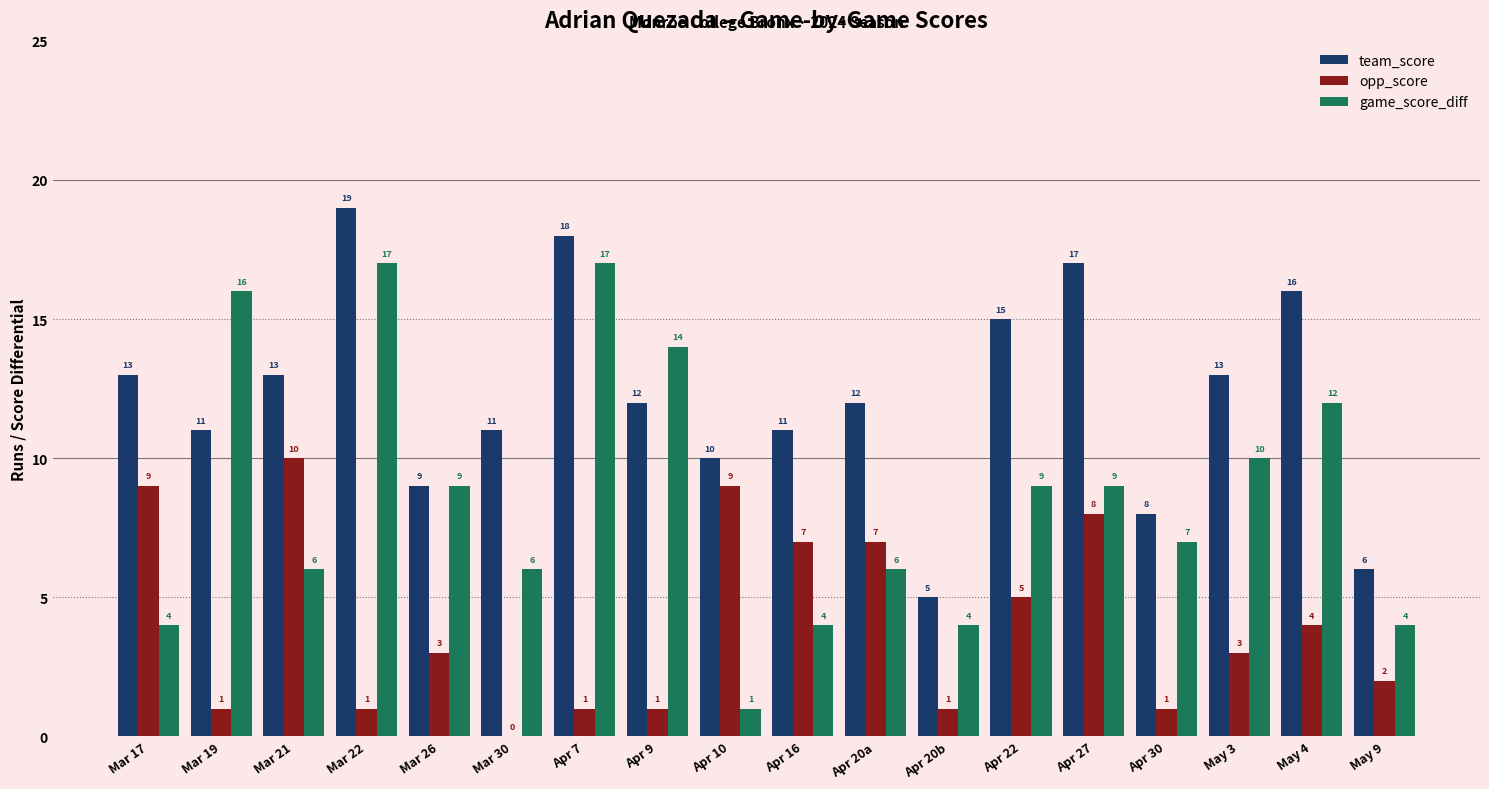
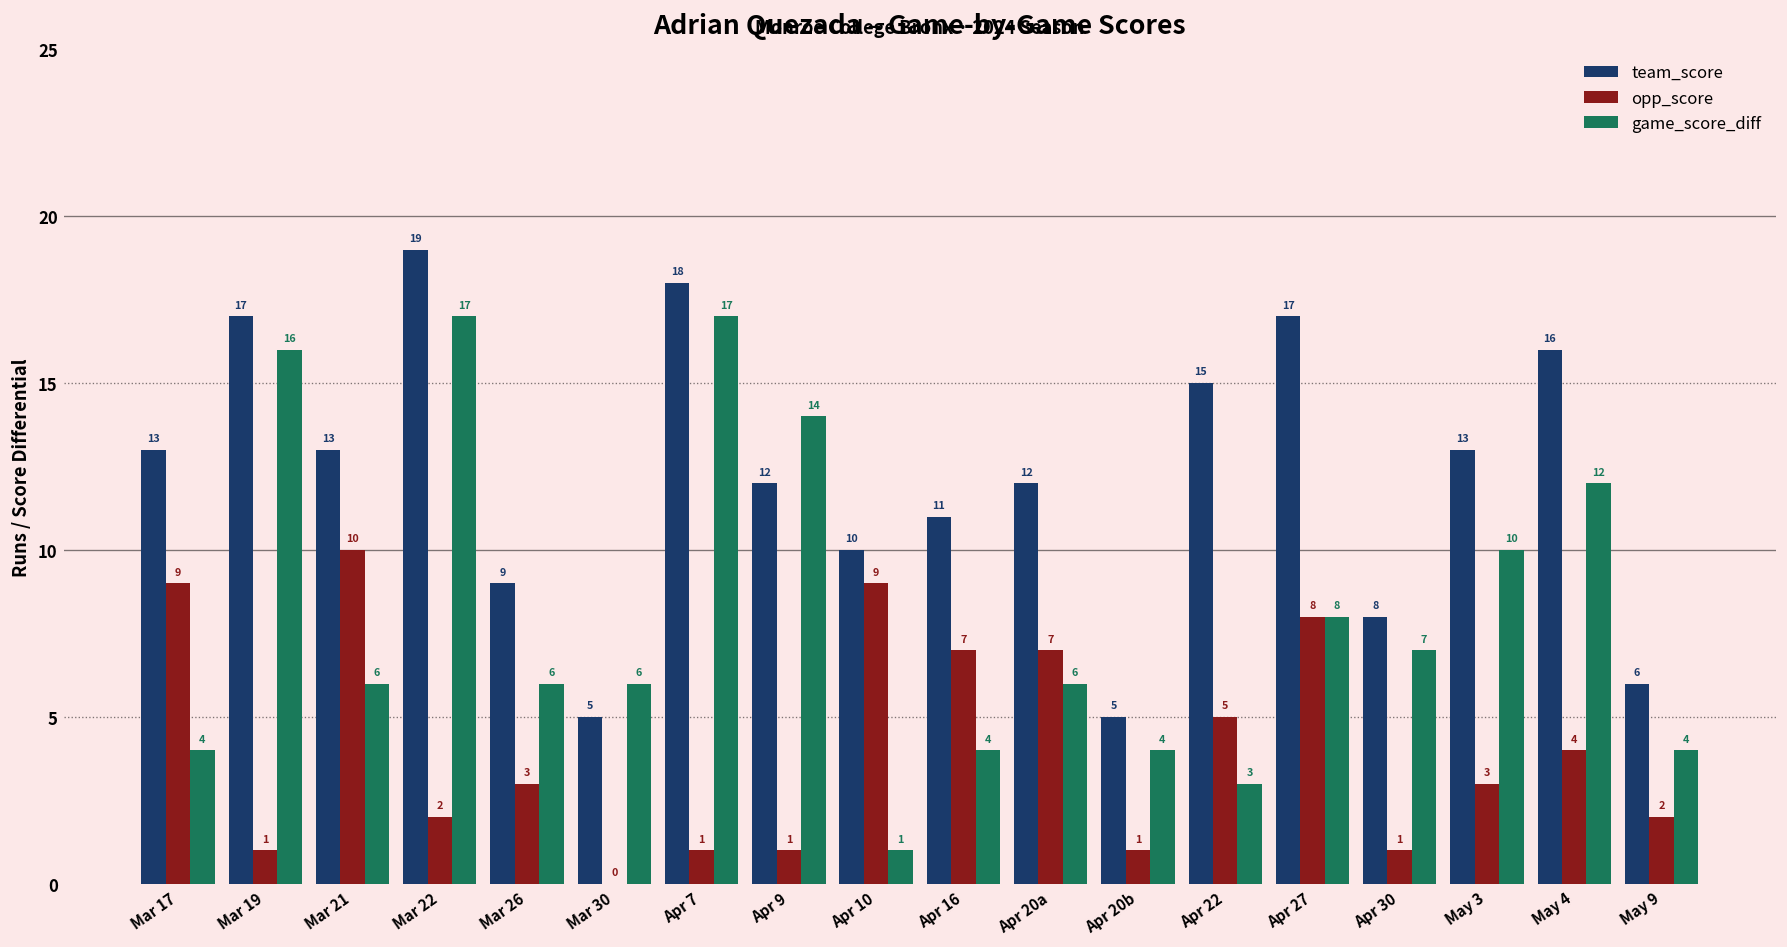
  {
    "team_score": {
      "Mar 17": 13,
-     "Mar 19": 11,
+     "Mar 19": 17,
      "Mar 21": 13,
      "Mar 22": 19,
      "Mar 26": 9,
-     "Mar 30": 11,
+     "Mar 30": 5,
      "Apr 7": 18,
      "Apr 9": 12,
      "Apr 10": 10,
      "Apr 16": 11,
      "Apr 20a": 12,
      "Apr 20b": 5,
      "Apr 22": 15,
      "Apr 27": 17,
      "Apr 30": 8,
      "May 3": 13,
      "May 4": 16,
      "May 9": 6
    },
    "opp_score": {
      "Mar 17": 9,
      "Mar 19": 1,
      "Mar 21": 10,
-     "Mar 22": 1,
+     "Mar 22": 2,
      "Mar 26": 3,
      "Mar 30": 0,
      "Apr 7": 1,
      "Apr 9": 1,
      "Apr 10": 9,
      "Apr 16": 7,
      "Apr 20a": 7,
      "Apr 20b": 1,
      "Apr 22": 5,
      "Apr 27": 8,
      "Apr 30": 1,
      "May 3": 3,
      "May 4": 4,
      "May 9": 2
    },
    "game_score_diff": {
      "Mar 17": 4,
      "Mar 19": 16,
      "Mar 21": 6,
      "Mar 22": 17,
-     "Mar 26": 9,
+     "Mar 26": 6,
      "Mar 30": 6,
      "Apr 7": 17,
      "Apr 9": 14,
      "Apr 10": 1,
      "Apr 16": 4,
      "Apr 20a": 6,
      "Apr 20b": 4,
-     "Apr 22": 9,
-     "Apr 27": 9,
+     "Apr 22": 3,
+     "Apr 27": 8,
      "Apr 30": 7,
      "May 3": 10,
      "May 4": 12,
      "May 9": 4
    }
  }
